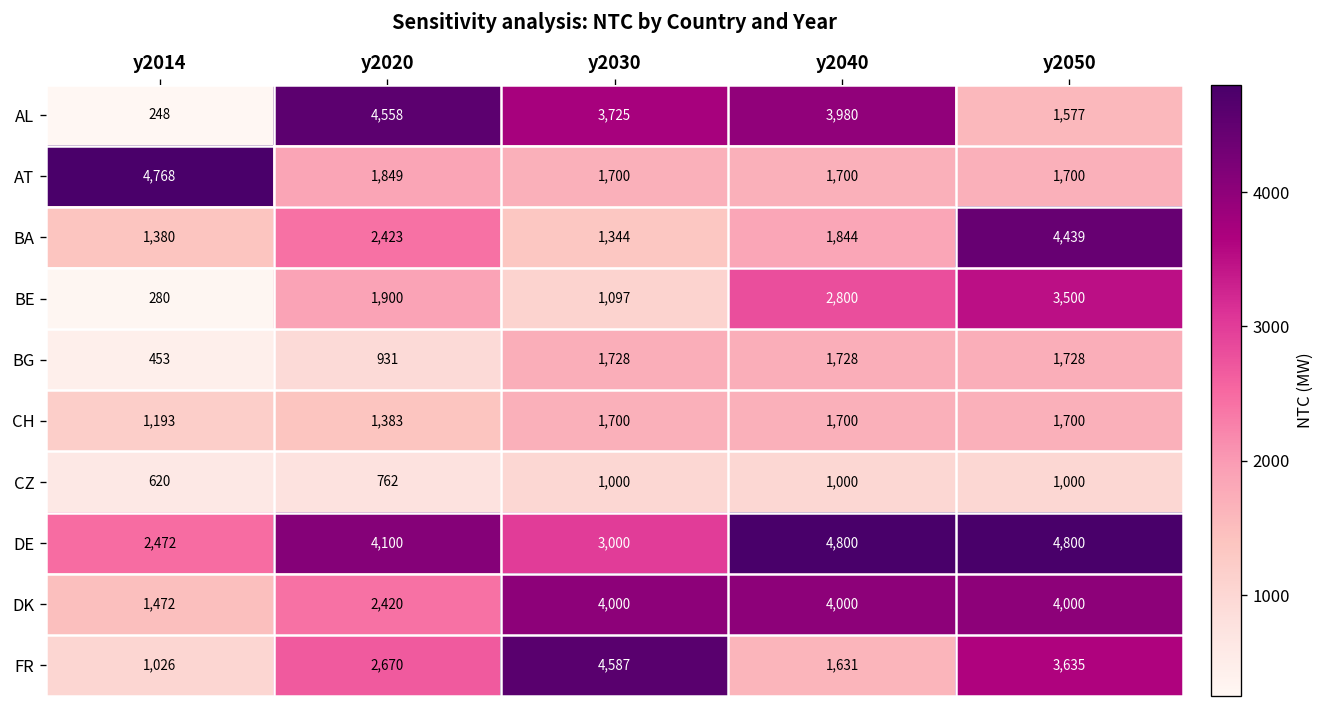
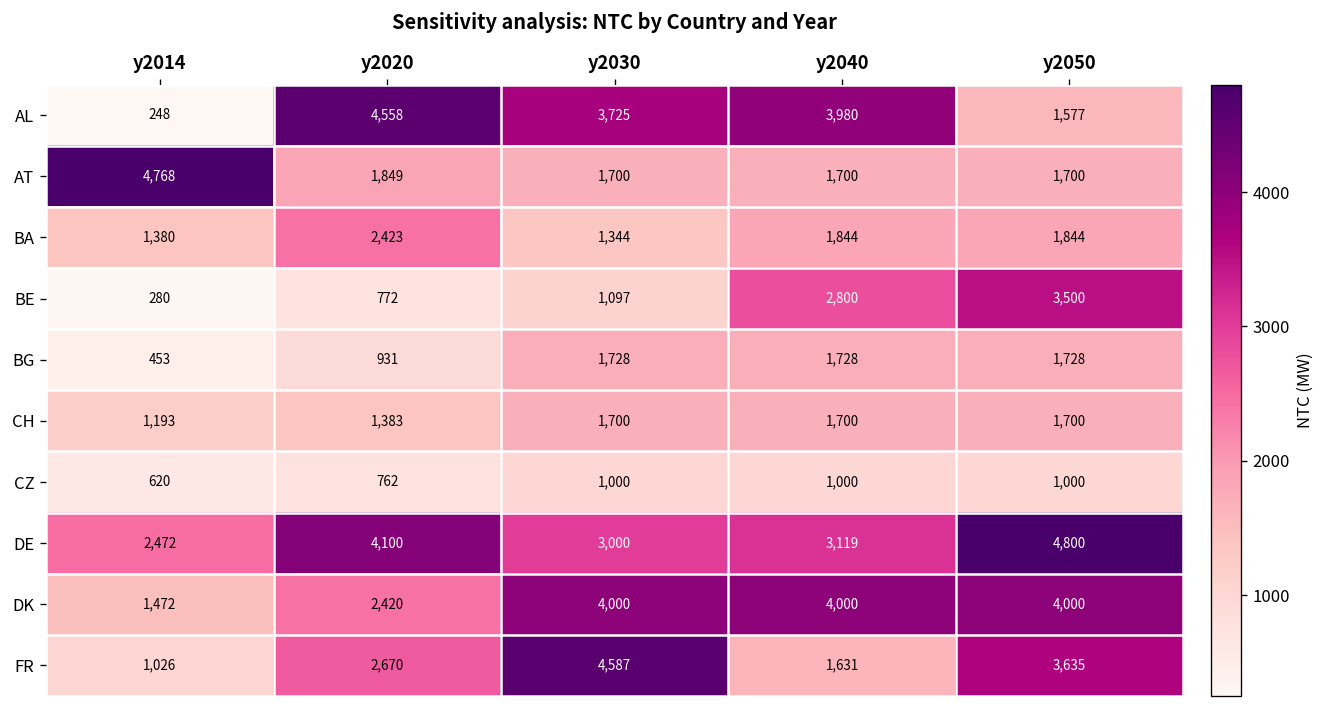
  {
    "AL": {
      "y2014": "248",
      "y2020": "4,558",
      "y2030": "3,725",
      "y2040": "3,980",
      "y2050": "1,577"
    },
    "AT": {
      "y2014": "4,768",
      "y2020": "1,849",
      "y2030": "1,700",
      "y2040": "1,700",
      "y2050": "1,700"
    },
    "BA": {
      "y2014": "1,380",
      "y2020": "2,423",
      "y2030": "1,344",
      "y2040": "1,844",
-     "y2050": "4,439"
+     "y2050": "1,844"
    },
    "BE": {
      "y2014": "280",
-     "y2020": "1,900",
+     "y2020": "772",
      "y2030": "1,097",
      "y2040": "2,800",
      "y2050": "3,500"
    },
    "BG": {
      "y2014": "453",
      "y2020": "931",
      "y2030": "1,728",
      "y2040": "1,728",
      "y2050": "1,728"
    },
    "CH": {
      "y2014": "1,193",
      "y2020": "1,383",
      "y2030": "1,700",
      "y2040": "1,700",
      "y2050": "1,700"
    },
    "CZ": {
      "y2014": "620",
      "y2020": "762",
      "y2030": "1,000",
      "y2040": "1,000",
      "y2050": "1,000"
    },
    "DE": {
      "y2014": "2,472",
      "y2020": "4,100",
      "y2030": "3,000",
-     "y2040": "4,800",
+     "y2040": "3,119",
      "y2050": "4,800"
    },
    "DK": {
      "y2014": "1,472",
      "y2020": "2,420",
      "y2030": "4,000",
      "y2040": "4,000",
      "y2050": "4,000"
    },
    "FR": {
      "y2014": "1,026",
      "y2020": "2,670",
      "y2030": "4,587",
      "y2040": "1,631",
      "y2050": "3,635"
    }
  }
